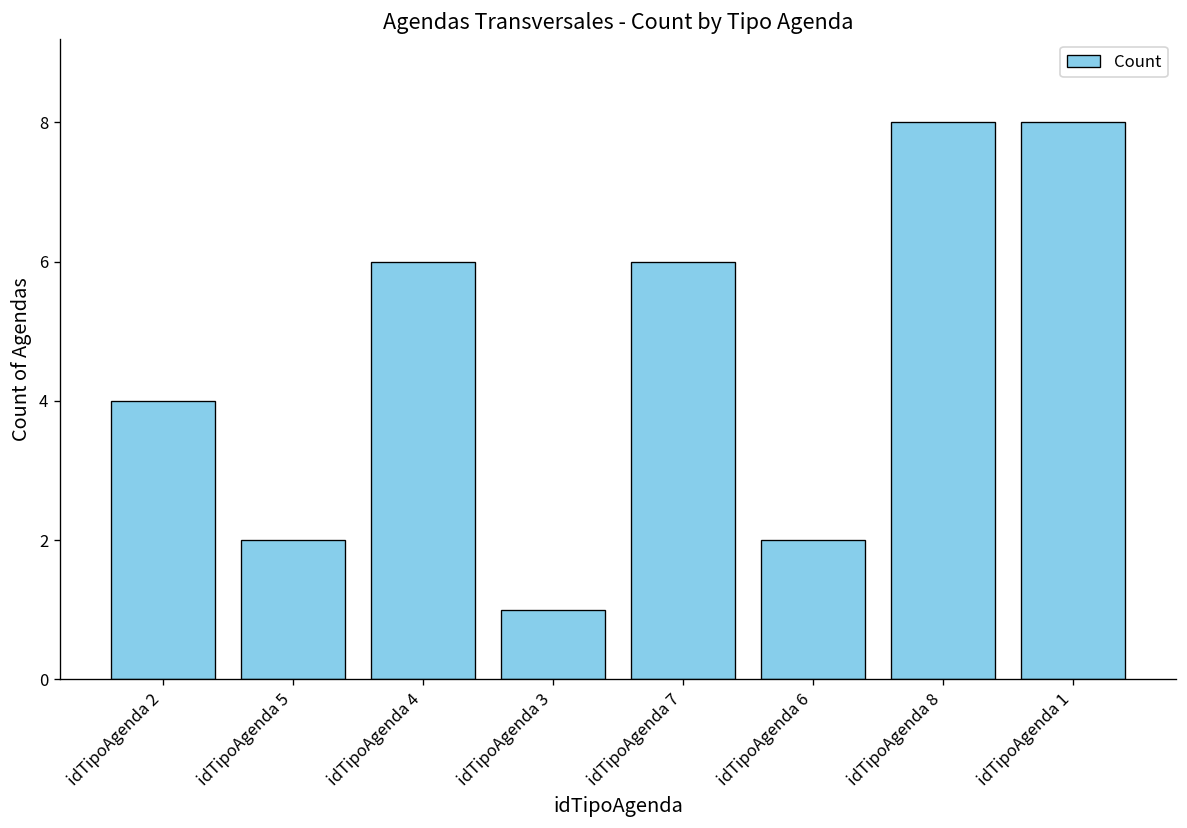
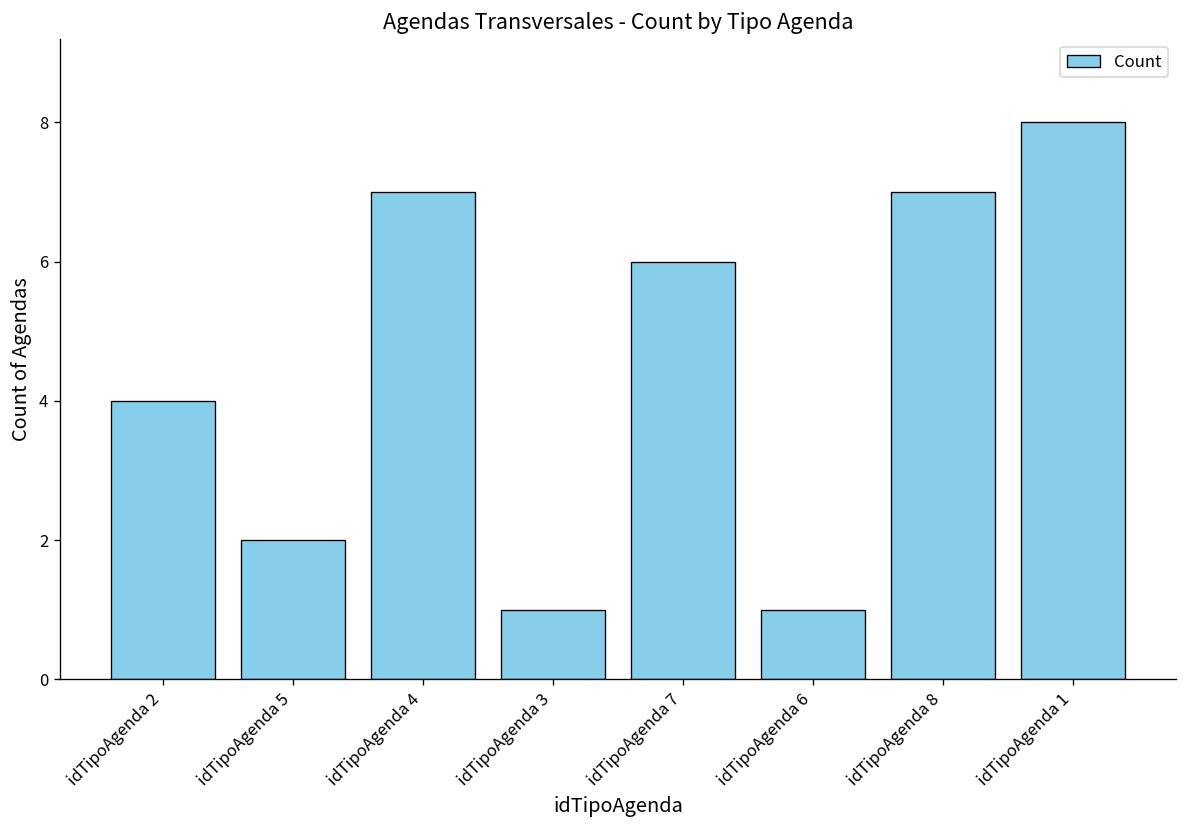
  {
    "idTipoAgenda 2": 4,
    "idTipoAgenda 5": 2,
-   "idTipoAgenda 4": 6,
+   "idTipoAgenda 4": 7,
    "idTipoAgenda 3": 1,
    "idTipoAgenda 7": 6,
-   "idTipoAgenda 6": 2,
-   "idTipoAgenda 8": 8,
+   "idTipoAgenda 6": 1,
+   "idTipoAgenda 8": 7,
    "idTipoAgenda 1": 8
  }
